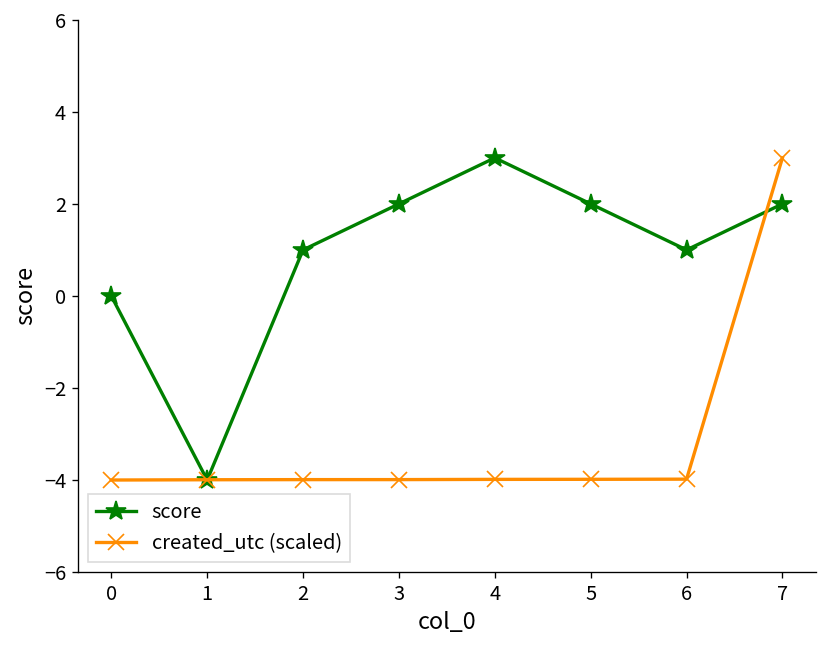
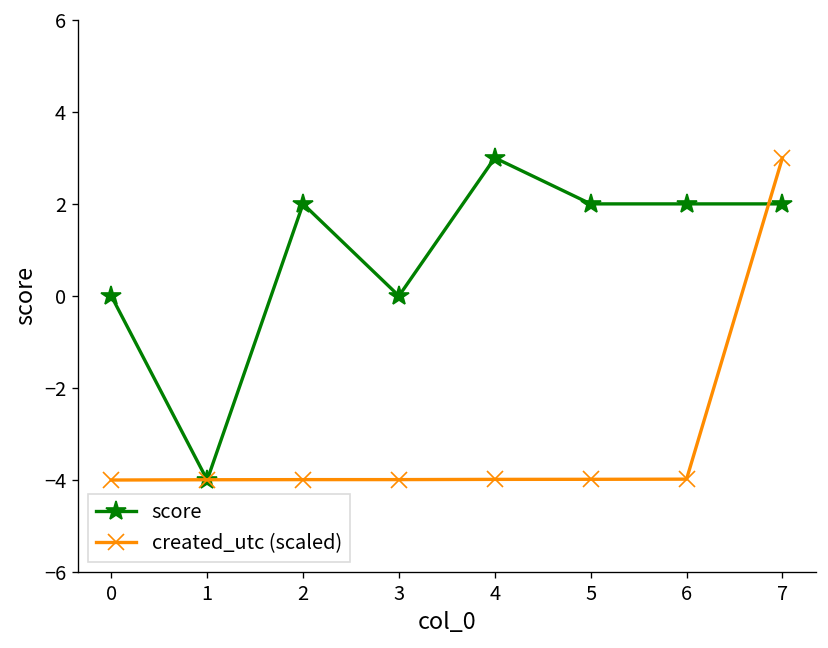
  {
    "score": {
      "0": 0,
-     "2": 1,
-     "3": 2,
+     "2": 2,
+     "3": 0,
      "4": 3,
      "5": 2,
-     "6": 1,
+     "6": 2,
      "7": 2
    },
    "created_utc (scaled)": {
      "0": -4,
      "2": -4,
      "3": -4,
      "4": -4,
      "5": -4,
      "6": -4,
      "7": 3
    }
  }
